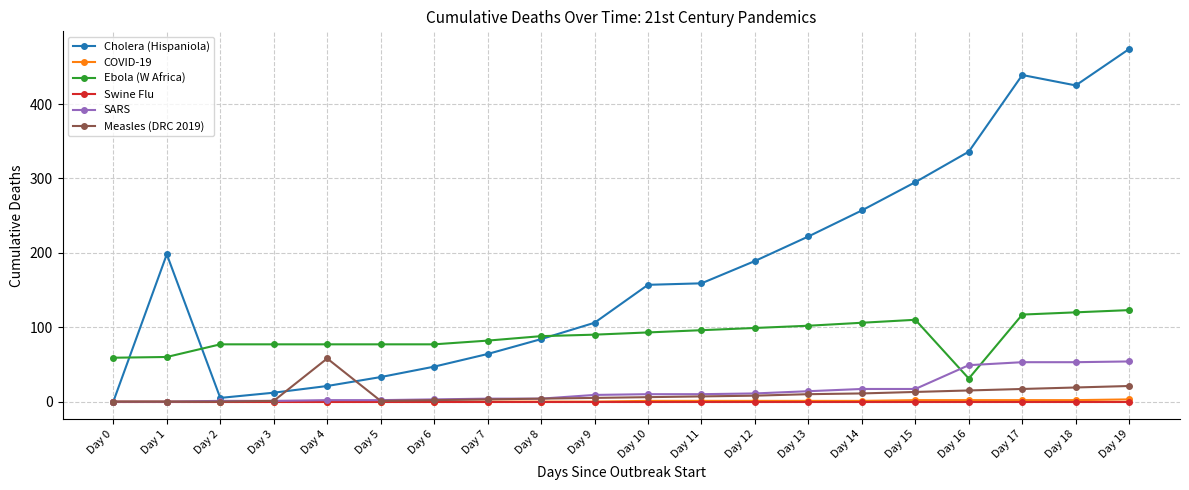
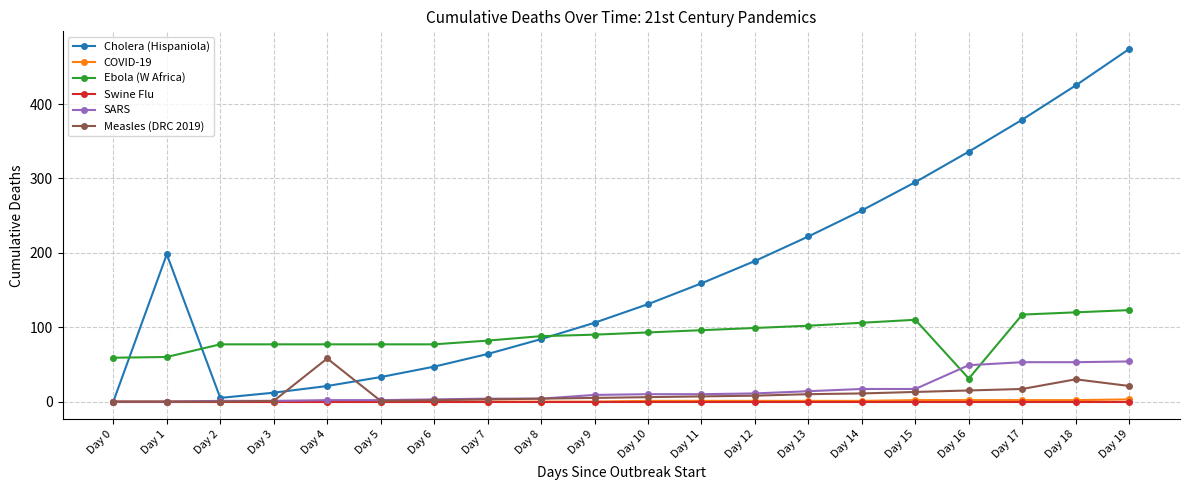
  {
    "Cholera (Hispaniola)": {
      "Day 1": 200,
      "Day 2": 10,
      "Day 3": 10,
      "Day 4": 20,
      "Day 5": 30,
      "Day 6": 50,
      "Day 7": 60,
      "Day 8": 80,
      "Day 9": 110,
-     "Day 10": 160,
+     "Day 10": 130,
      "Day 11": 160,
      "Day 12": 190,
      "Day 13": 220,
      "Day 14": 260,
      "Day 15": 300,
      "Day 16": 340,
-     "Day 17": 440,
+     "Day 17": 380,
      "Day 18": 430,
      "Day 19": 470
    },
    "Ebola (W Africa)": {
      "Day 0": 60,
      "Day 1": 60,
      "Day 2": 80,
      "Day 3": 80,
      "Day 4": 80,
      "Day 5": 80,
      "Day 6": 80,
      "Day 7": 80,
      "Day 8": 90,
      "Day 9": 90,
      "Day 10": 90,
      "Day 11": 100,
      "Day 12": 100,
      "Day 13": 100,
      "Day 14": 110,
      "Day 15": 110,
      "Day 16": 30,
      "Day 17": 120,
      "Day 18": 120,
      "Day 19": 120
    },
    "SARS": {
      "Day 9": 10,
      "Day 10": 10,
      "Day 13": 10,
      "Day 14": 20,
      "Day 15": 20,
      "Day 16": 50,
      "Day 17": 50,
      "Day 18": 50,
      "Day 19": 50
    },
    "Measles (DRC 2019)": {
      "Day 4": 60,
      "Day 9": 10,
      "Day 10": 10,
      "Day 13": 10,
      "Day 14": 10,
      "Day 15": 10,
      "Day 16": 20,
      "Day 17": 20,
-     "Day 18": 20,
+     "Day 18": 30,
      "Day 19": 20
    }
  }
